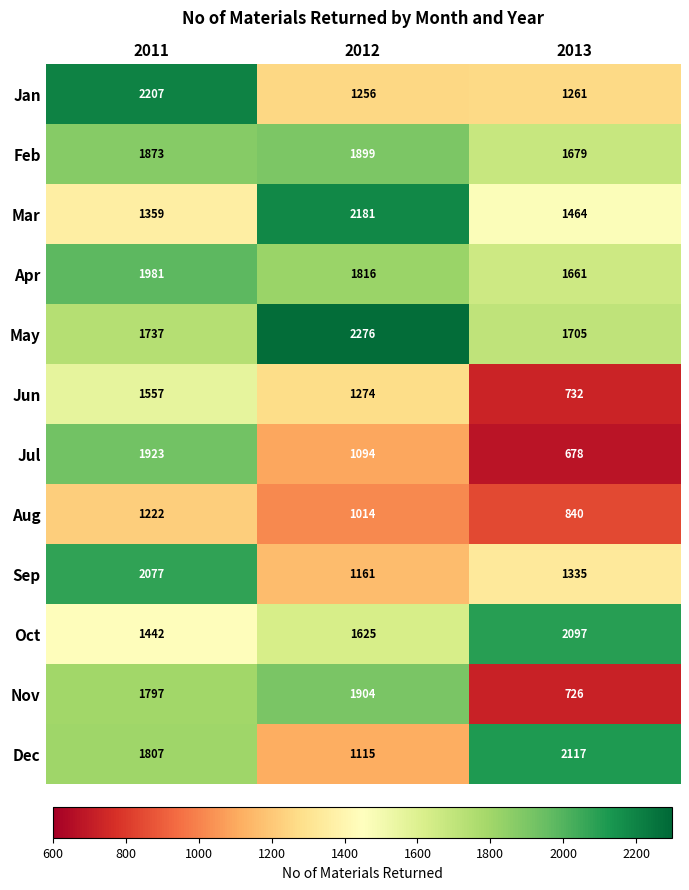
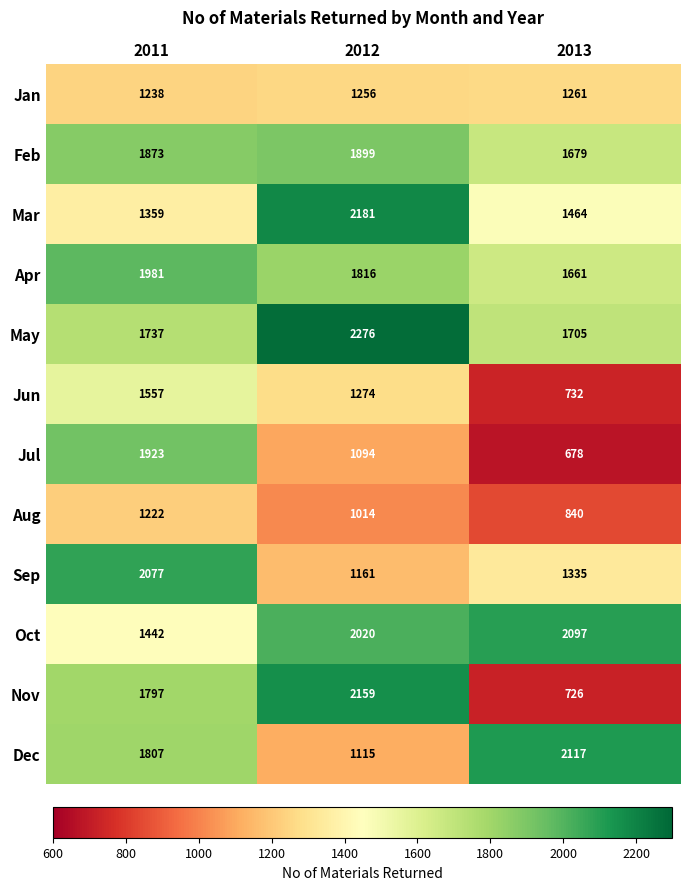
  {
    "Jan": {
-     "2011": 2207,
+     "2011": 1238,
      "2012": 1256,
      "2013": 1261
    },
    "Feb": {
      "2011": 1873,
      "2012": 1899,
      "2013": 1679
    },
    "Mar": {
      "2011": 1359,
      "2012": 2181,
      "2013": 1464
    },
    "Apr": {
      "2011": 1981,
      "2012": 1816,
      "2013": 1661
    },
    "May": {
      "2011": 1737,
      "2012": 2276,
      "2013": 1705
    },
    "Jun": {
      "2011": 1557,
      "2012": 1274,
      "2013": 732
    },
    "Jul": {
      "2011": 1923,
      "2012": 1094,
      "2013": 678
    },
    "Aug": {
      "2011": 1222,
      "2012": 1014,
      "2013": 840
    },
    "Sep": {
      "2011": 2077,
      "2012": 1161,
      "2013": 1335
    },
    "Oct": {
      "2011": 1442,
-     "2012": 1625,
+     "2012": 2020,
      "2013": 2097
    },
    "Nov": {
      "2011": 1797,
-     "2012": 1904,
+     "2012": 2159,
      "2013": 726
    },
    "Dec": {
      "2011": 1807,
      "2012": 1115,
      "2013": 2117
    }
  }
